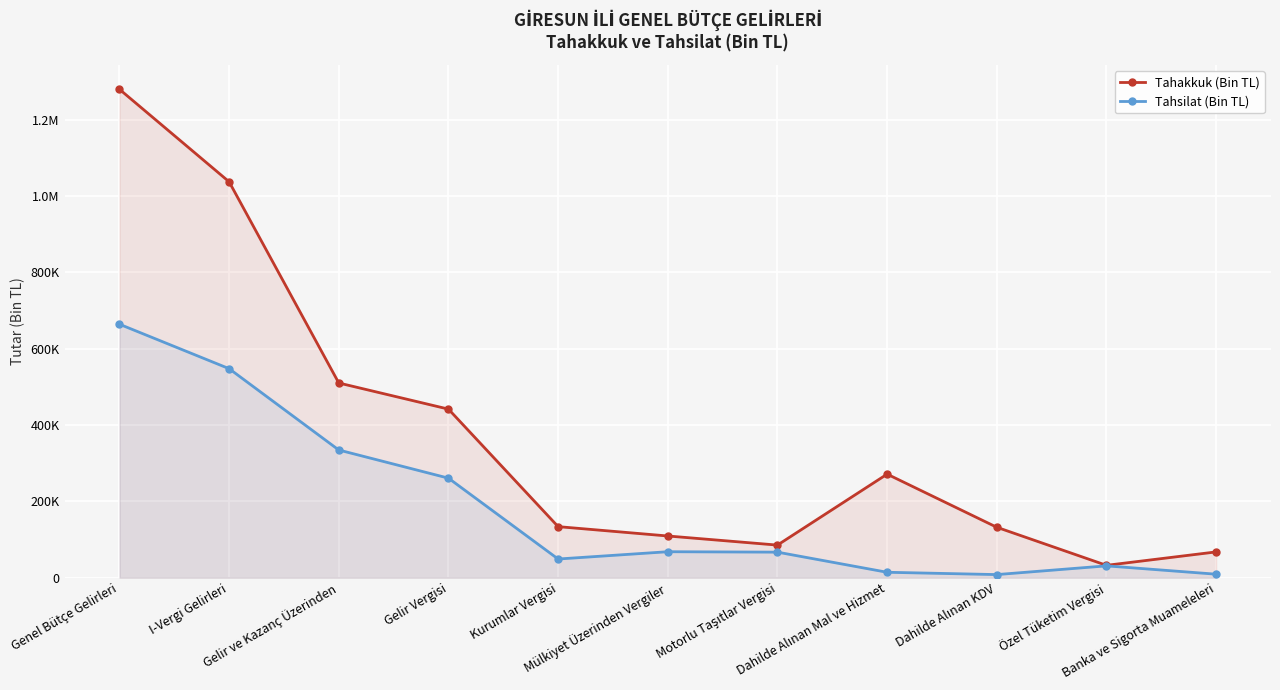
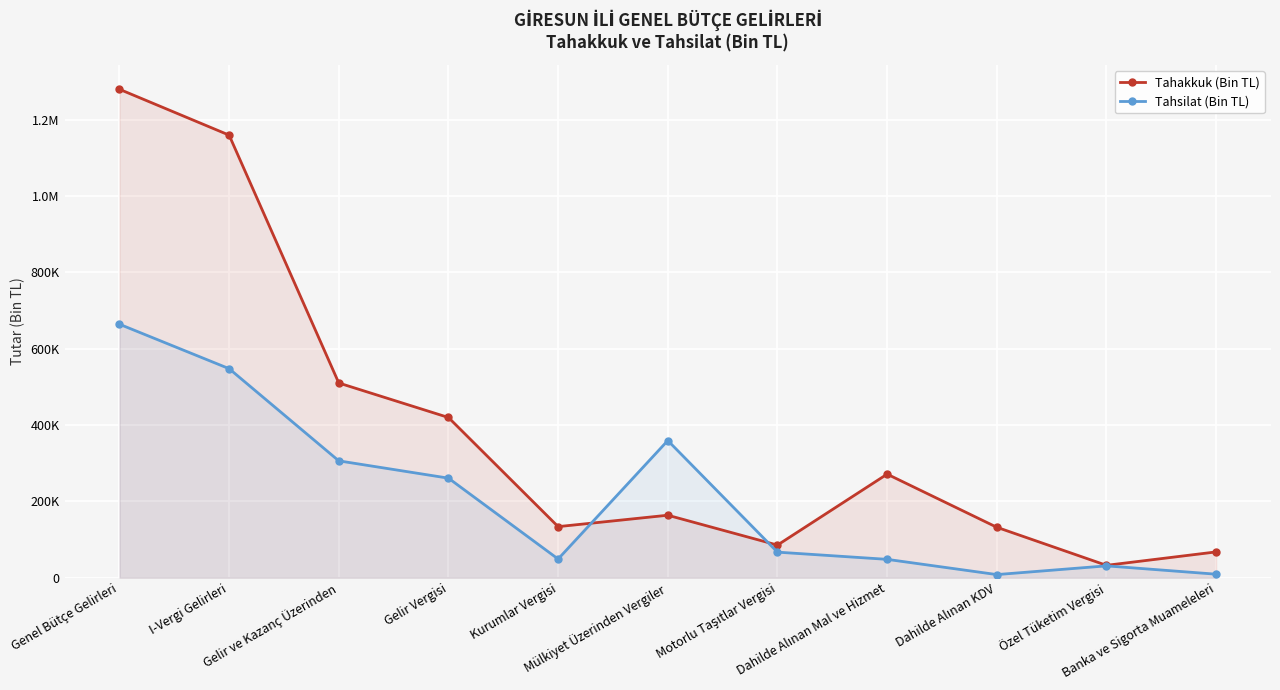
  {
    "Tahakkuk (Bin TL)": {
      "Genel Bütçe Gelirleri": 1280000,
-     "I-Vergi Gelirleri": 1040000,
+     "I-Vergi Gelirleri": 1160000,
      "Gelir ve Kazanç Üzerinden": 510000,
-     "Gelir Vergisi": 440000,
+     "Gelir Vergisi": 420000,
      "Kurumlar Vergisi": 130000,
-     "Mülkiyet Üzerinden Vergiler": 110000,
+     "Mülkiyet Üzerinden Vergiler": 160000,
      "Motorlu Taşıtlar Vergisi": 90000,
      "Dahilde Alınan Mal ve Hizmet": 270000,
      "Dahilde Alınan KDV": 130000,
      "Banka ve Sigorta Muameleleri": 70000
    },
    "Tahsilat (Bin TL)": {
      "Genel Bütçe Gelirleri": 660000,
      "I-Vergi Gelirleri": 550000,
-     "Gelir ve Kazanç Üzerinden": 330000,
+     "Gelir ve Kazanç Üzerinden": 310000,
      "Gelir Vergisi": 260000,
      "Kurumlar Vergisi": 50000,
-     "Mülkiyet Üzerinden Vergiler": 70000,
+     "Mülkiyet Üzerinden Vergiler": 360000,
      "Motorlu Taşıtlar Vergisi": 70000,
-     "Dahilde Alınan Mal ve Hizmet": 10000,
+     "Dahilde Alınan Mal ve Hizmet": 50000,
      "Dahilde Alınan KDV": 10000,
      "Banka ve Sigorta Muameleleri": 10000
    }
  }
